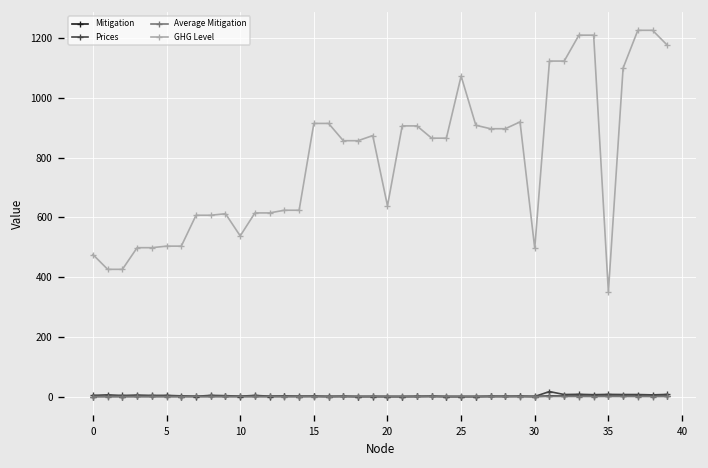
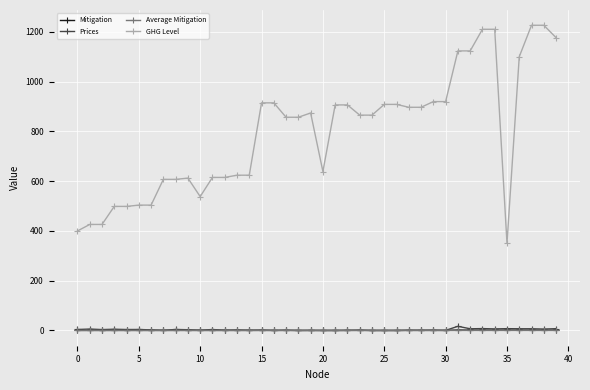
  {
    "GHG Level": {
-     "0": 480,
+     "0": 400,
      "5": 500,
      "10": 540,
      "15": 920,
      "20": 640,
-     "25": 1070,
-     "30": 500,
+     "25": 910,
+     "30": 920,
      "35": 350
    }
  }
